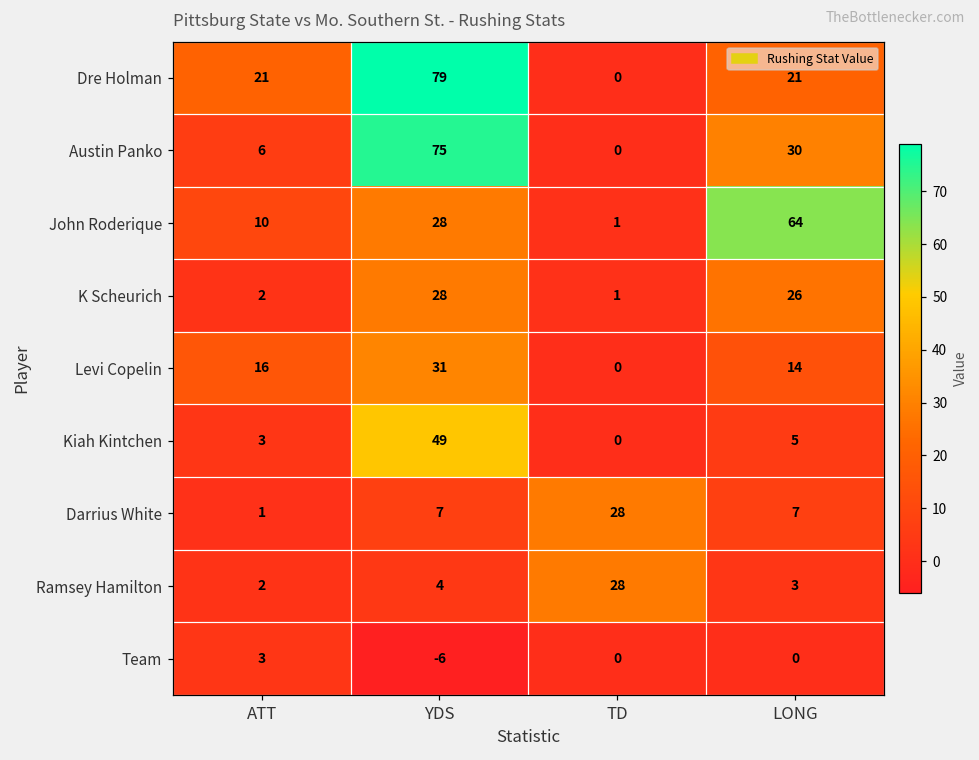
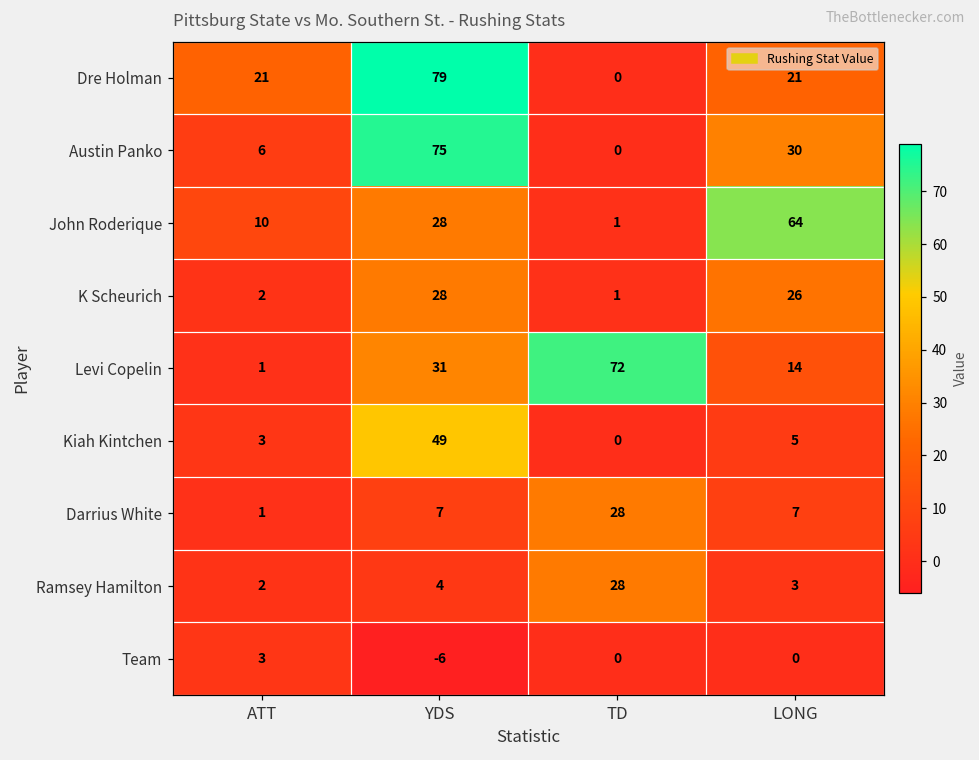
  {
    "Dre Holman": {
      "ATT": 21,
      "YDS": 79,
      "TD": 0,
      "LONG": 21
    },
    "Austin Panko": {
      "ATT": 6,
      "YDS": 75,
      "TD": 0,
      "LONG": 30
    },
    "John Roderique": {
      "ATT": 10,
      "YDS": 28,
      "TD": 1,
      "LONG": 64
    },
    "K Scheurich": {
      "ATT": 2,
      "YDS": 28,
      "TD": 1,
      "LONG": 26
    },
    "Levi Copelin": {
-     "ATT": 16,
+     "ATT": 1,
      "YDS": 31,
-     "TD": 0,
+     "TD": 72,
      "LONG": 14
    },
    "Kiah Kintchen": {
      "ATT": 3,
      "YDS": 49,
      "TD": 0,
      "LONG": 5
    },
    "Darrius White": {
      "ATT": 1,
      "YDS": 7,
      "TD": 28,
      "LONG": 7
    },
    "Ramsey Hamilton": {
      "ATT": 2,
      "YDS": 4,
      "TD": 28,
      "LONG": 3
    },
    "Team": {
      "ATT": 3,
      "YDS": -6,
      "TD": 0,
      "LONG": 0
    }
  }
